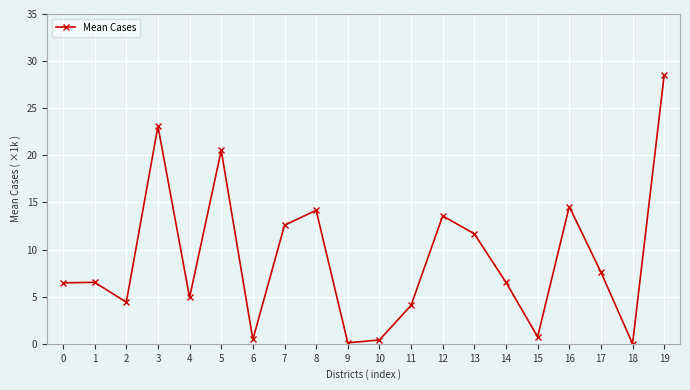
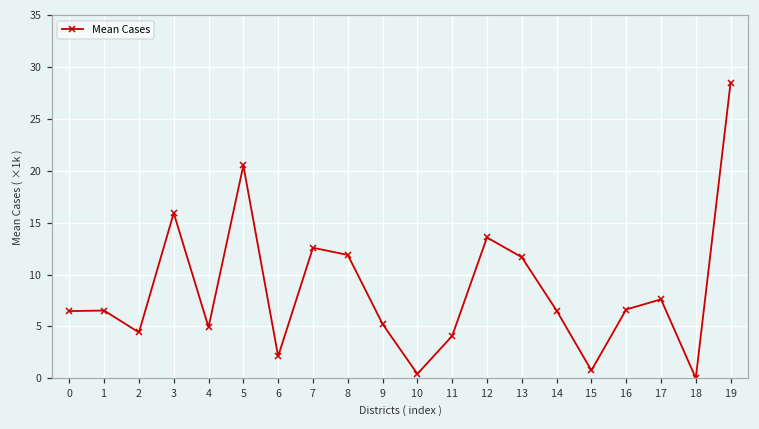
  {
    "0": 6,
    "1": 7,
    "2": 4,
-   "3": 23,
+   "3": 16,
    "4": 5,
    "5": 21,
-   "6": 0,
+   "6": 2,
    "7": 13,
-   "8": 14,
-   "9": 0,
+   "8": 12,
+   "9": 5,
    "10": 0,
    "11": 4,
    "12": 14,
    "13": 12,
    "14": 7,
    "15": 1,
-   "16": 15,
+   "16": 7,
    "17": 8,
    "18": 0,
    "19": 29
  }
